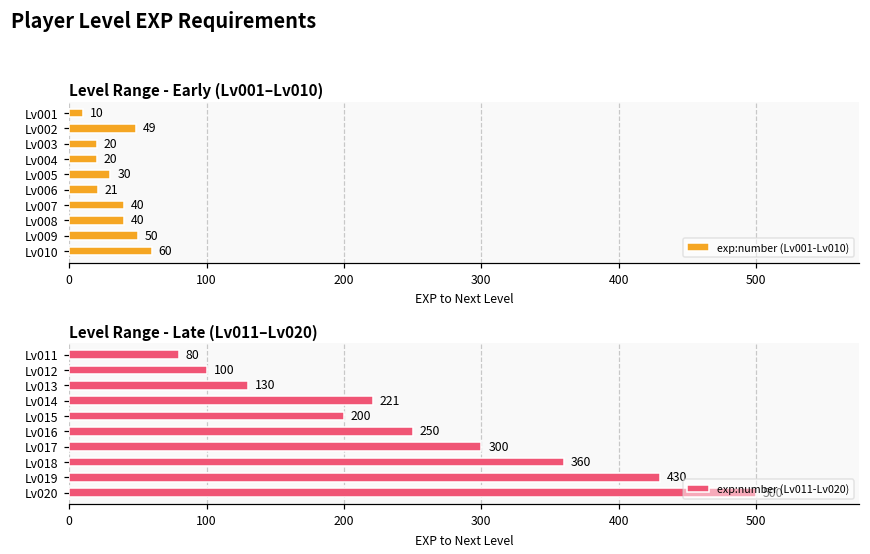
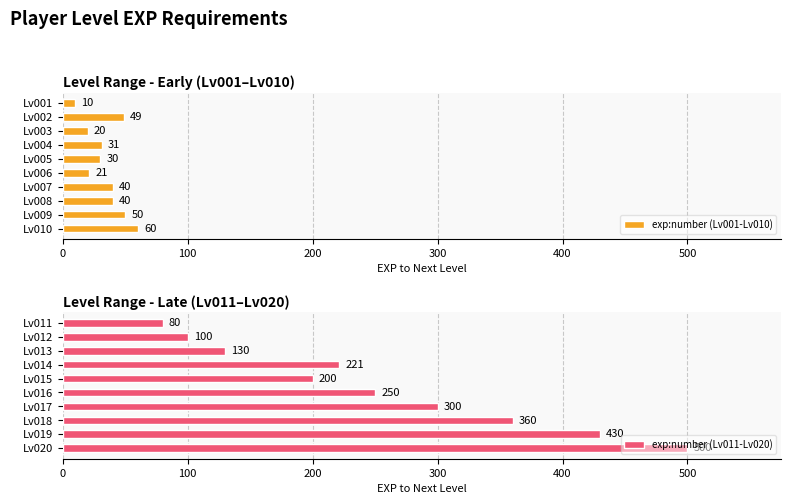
  {
    "Level Range - Early (Lv001–Lv010)": {
      "Lv001": 10,
      "Lv002": 49,
      "Lv003": 20,
-     "Lv004": 20,
+     "Lv004": 31,
      "Lv005": 30,
      "Lv006": 21,
      "Lv007": 40,
      "Lv008": 40,
      "Lv009": 50,
      "Lv010": 60
    },
    "Level Range - Late (Lv011–Lv020)": {
      "Lv011": 80,
      "Lv012": 100,
      "Lv013": 130,
      "Lv014": 221,
      "Lv015": 200,
      "Lv016": 250,
      "Lv017": 300,
      "Lv018": 360
    }
  }
